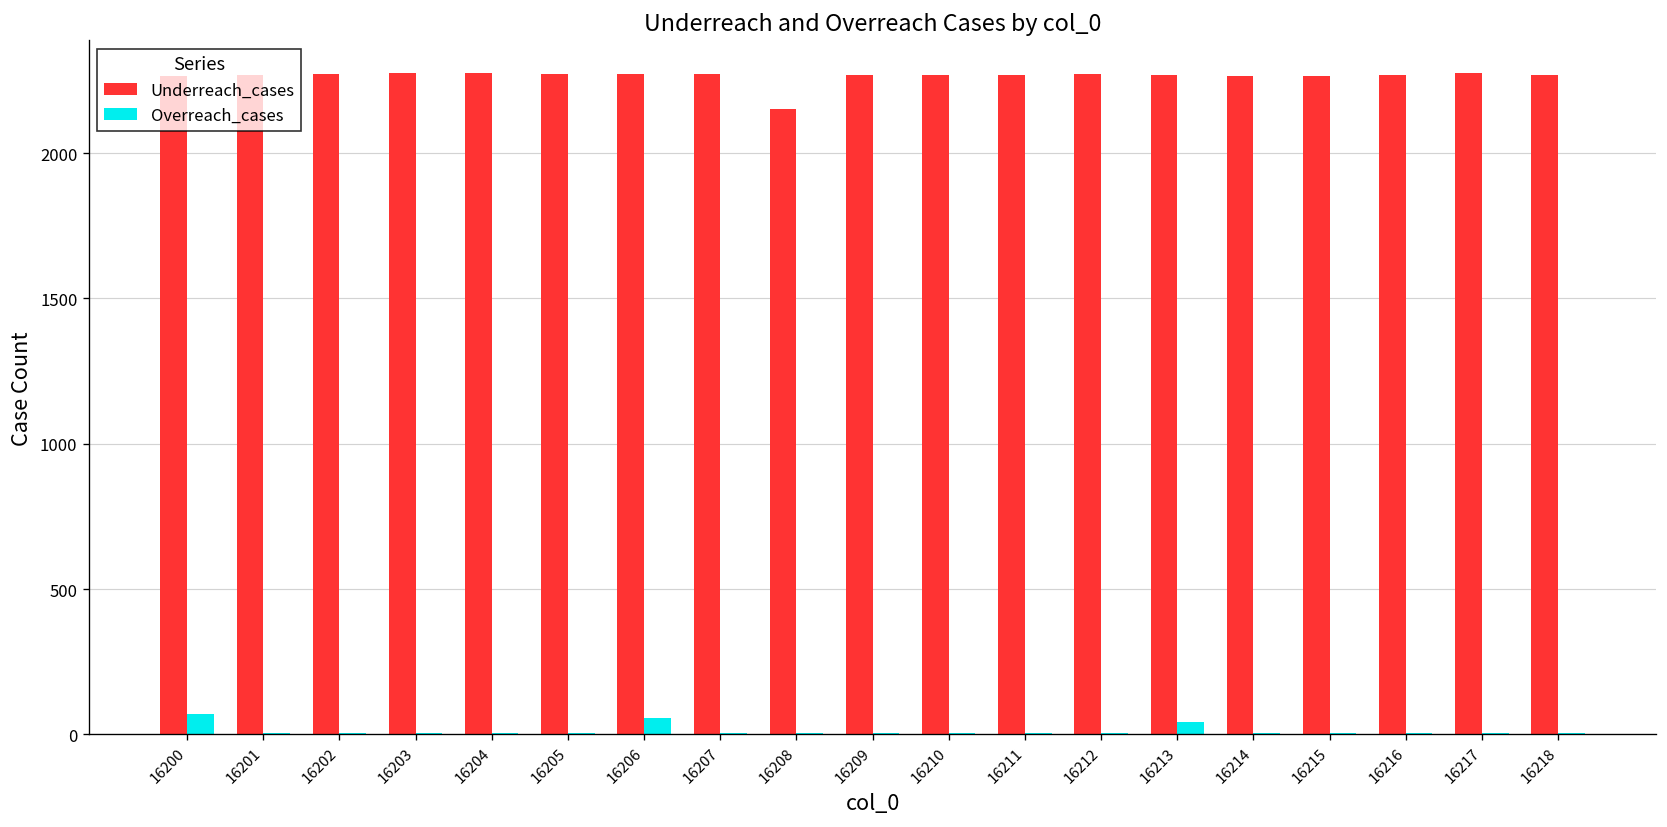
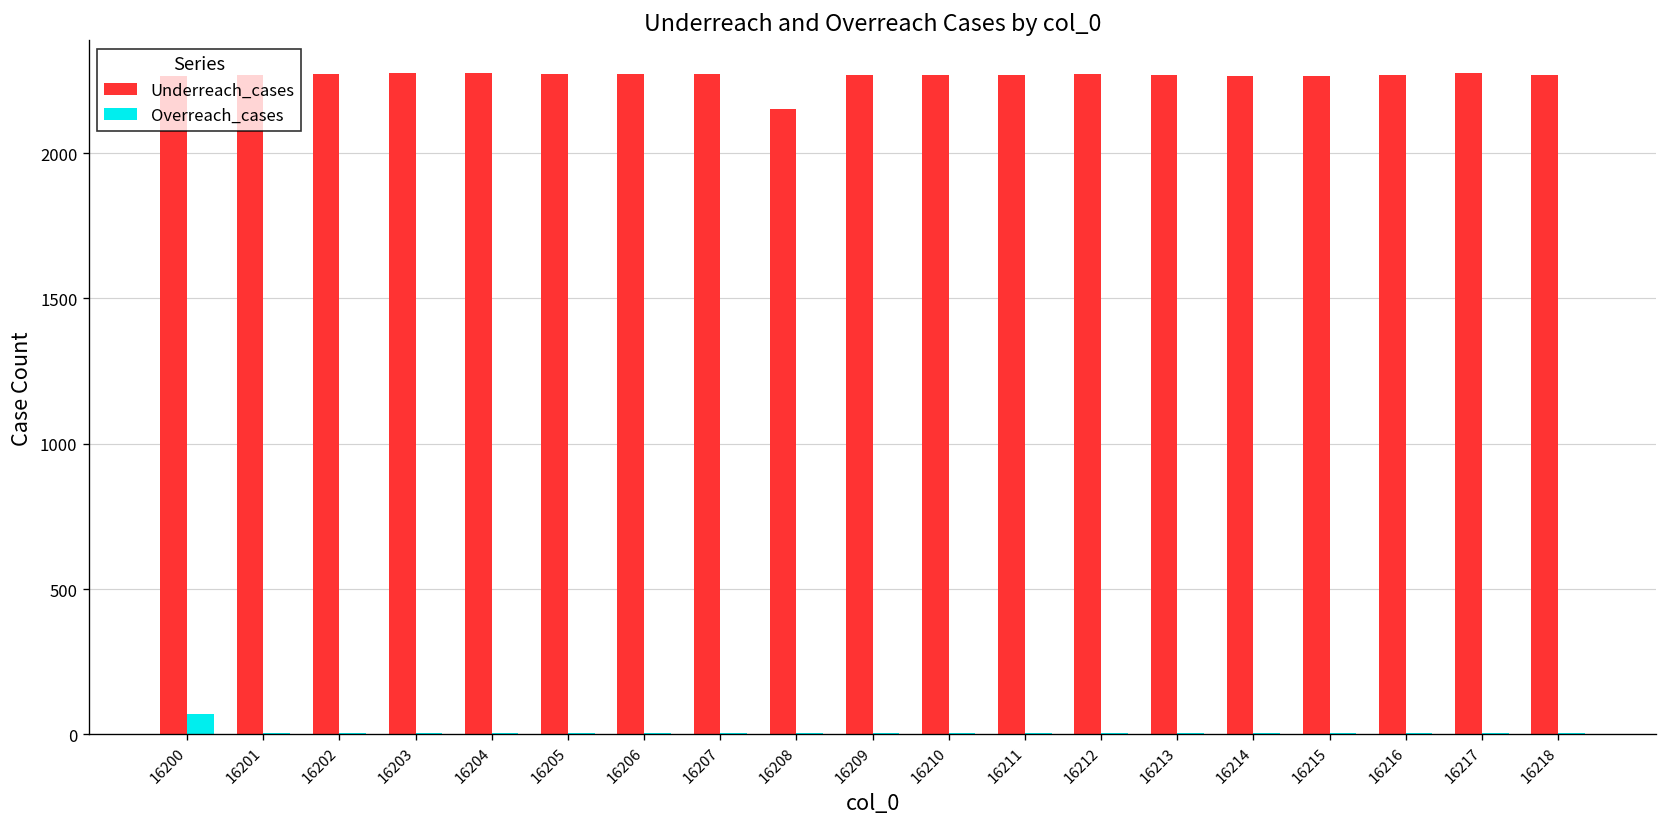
  {
    "Underreach_cases": {
      "16202": 2270,
      "16203": 2280,
      "16204": 2280,
      "16205": 2270,
      "16206": 2270,
      "16207": 2270,
      "16208": 2150,
      "16209": 2270,
      "16210": 2270,
      "16211": 2270,
      "16212": 2270,
      "16213": 2270,
      "16214": 2270,
      "16215": 2270,
      "16216": 2270,
      "16217": 2280,
      "16218": 2270
    },
    "Overreach_cases": {
      "16200": 70,
-     "16206": 60,
-     "16213": 40
+     "16206": 0,
+     "16213": 0
    }
  }
